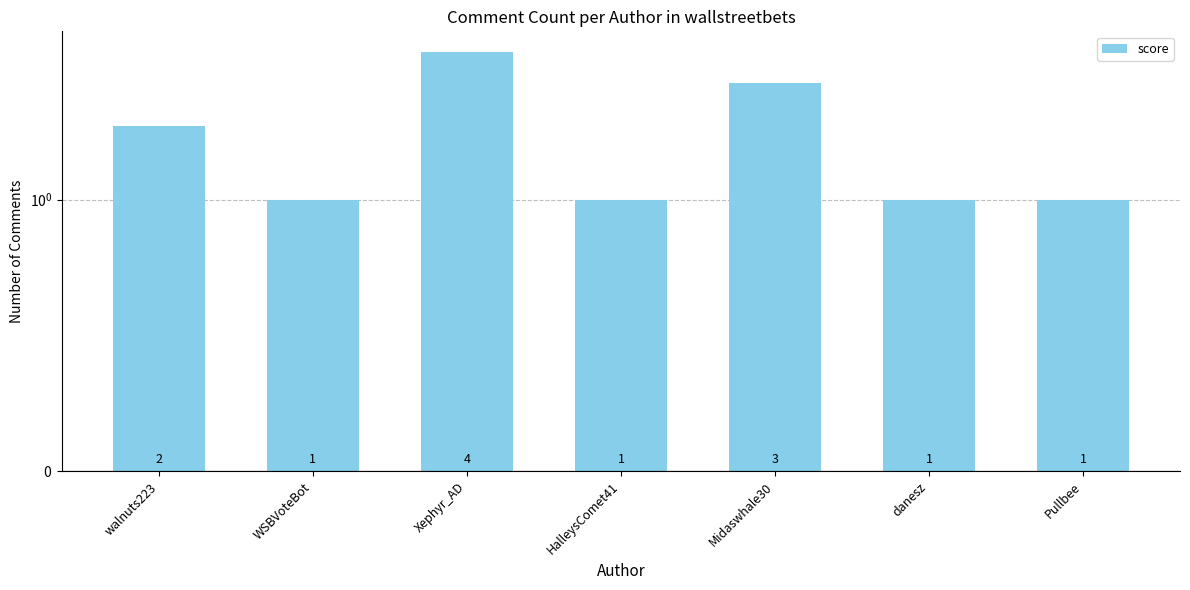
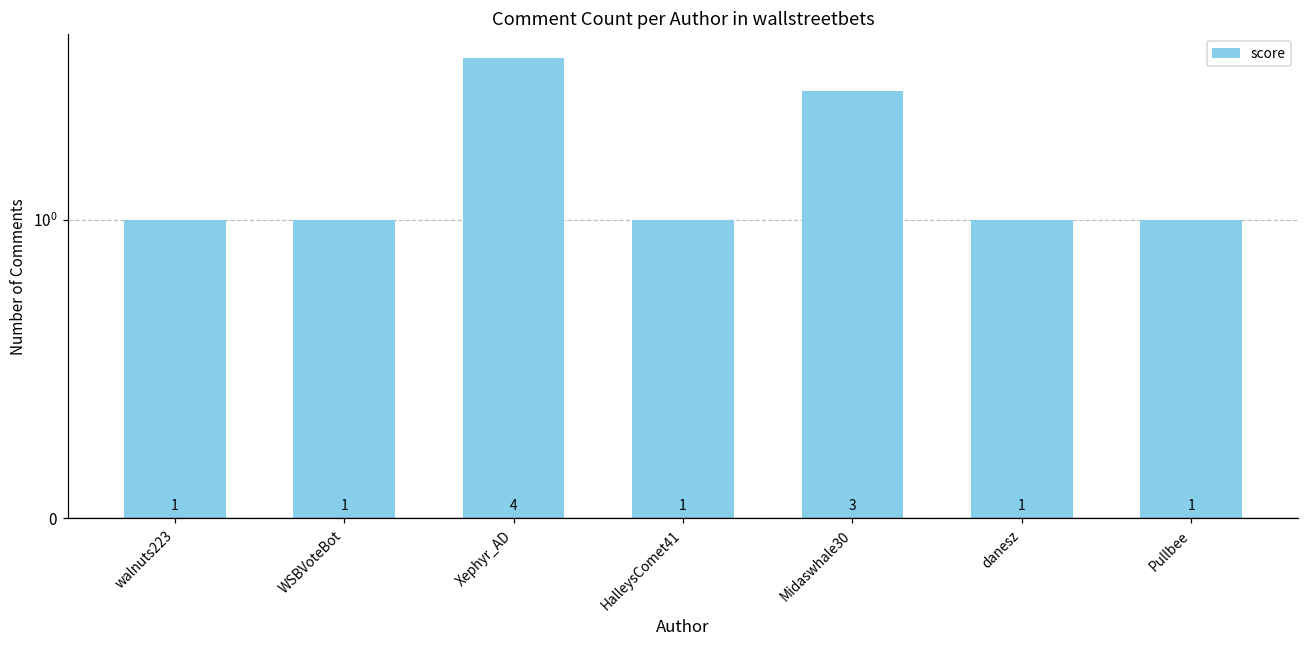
  {
-   "walnuts223": 2,
+   "walnuts223": 1,
    "WSBVoteBot": 1,
    "Xephyr_AD": 4,
    "HalleysComet41": 1,
    "Midaswhale30": 3,
    "danesz": 1,
    "Pullbee": 1
  }
